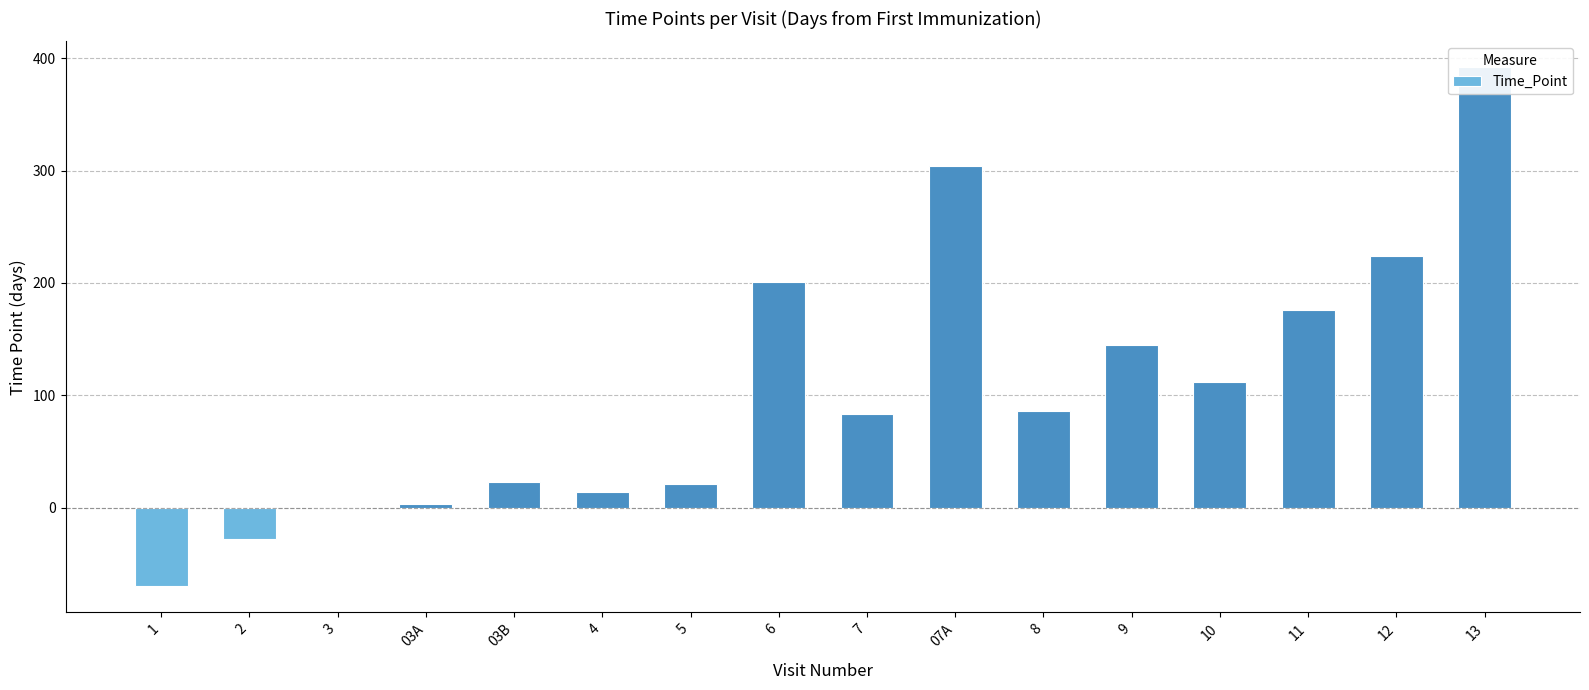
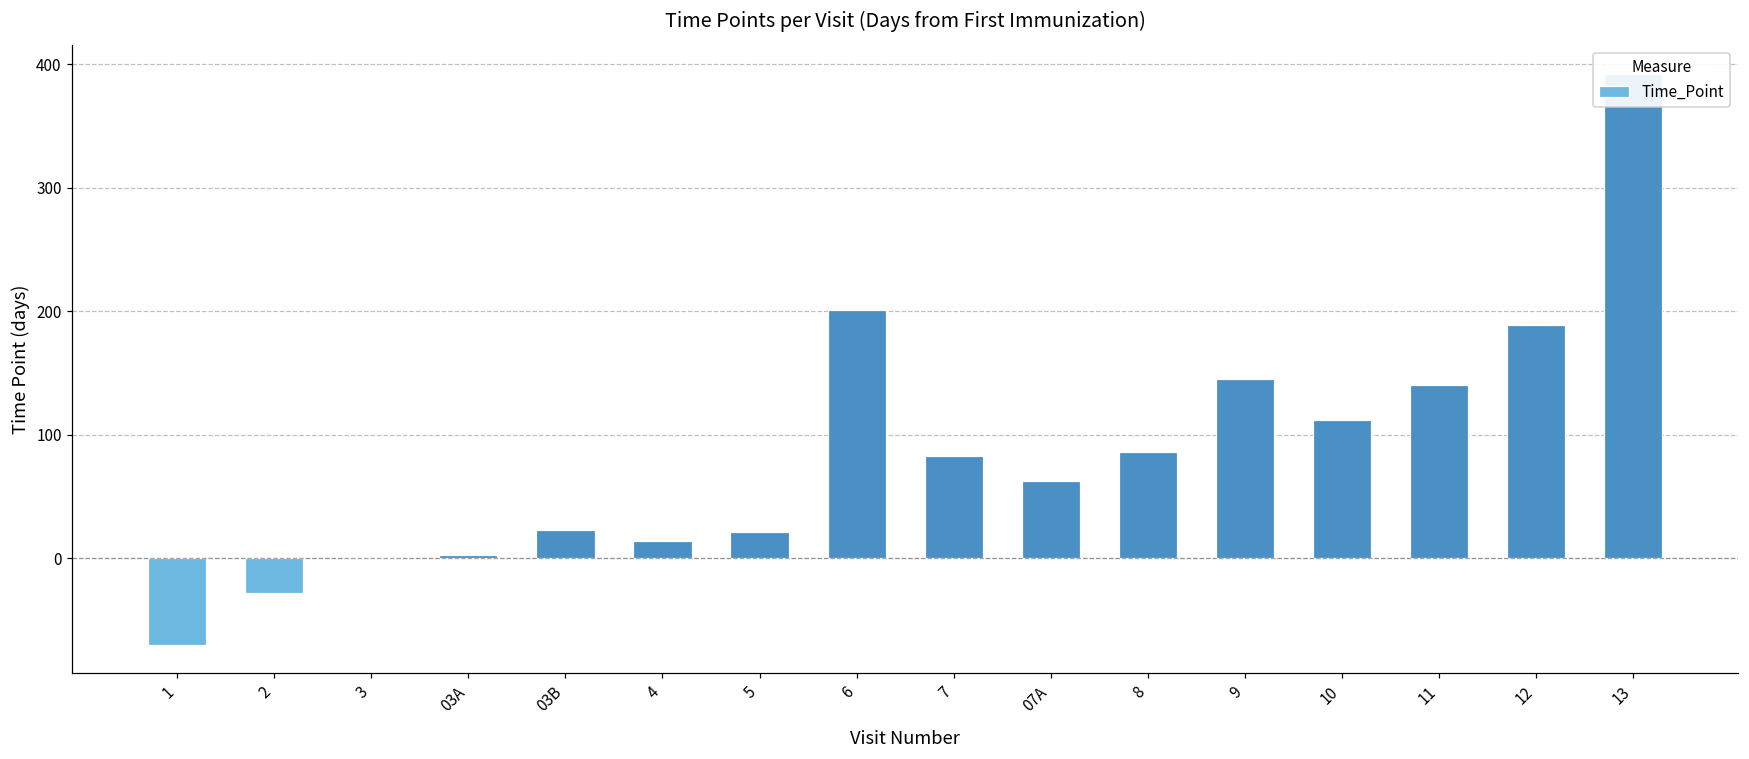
  {
    "1": -70,
    "2": -28,
    "3": 0,
    "03A": 3,
    "03B": 23,
    "4": 14,
    "5": 21,
    "6": 201,
    "7": 83,
-   "07A": 304,
+   "07A": 63,
    "8": 86,
    "9": 145,
    "10": 112,
-   "11": 176,
-   "12": 224
+   "11": 140,
+   "12": 189
  }
